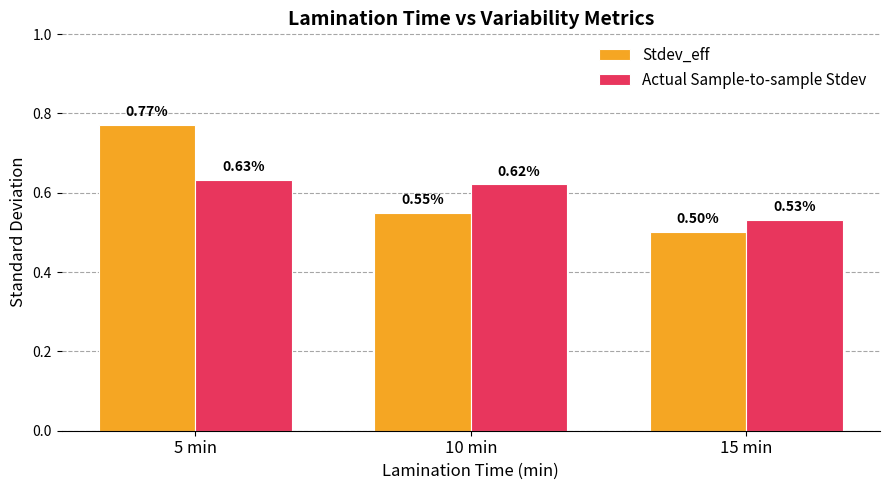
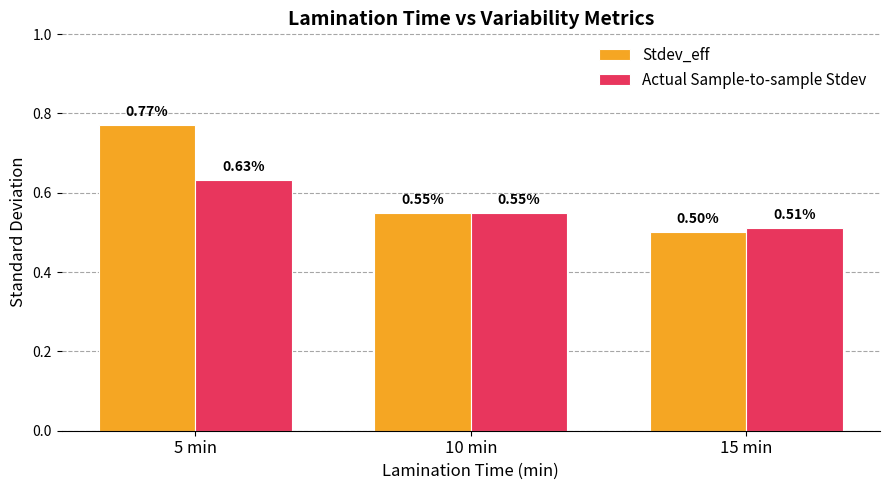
  {
    "Stdev_eff": {
      "5 min": "0.77%",
      "10 min": "0.55%",
      "15 min": "0.50%"
    },
    "Actual Sample-to-sample Stdev": {
      "5 min": "0.63%",
-     "10 min": "0.62%",
-     "15 min": "0.53%"
+     "10 min": "0.55%",
+     "15 min": "0.51%"
    }
  }
